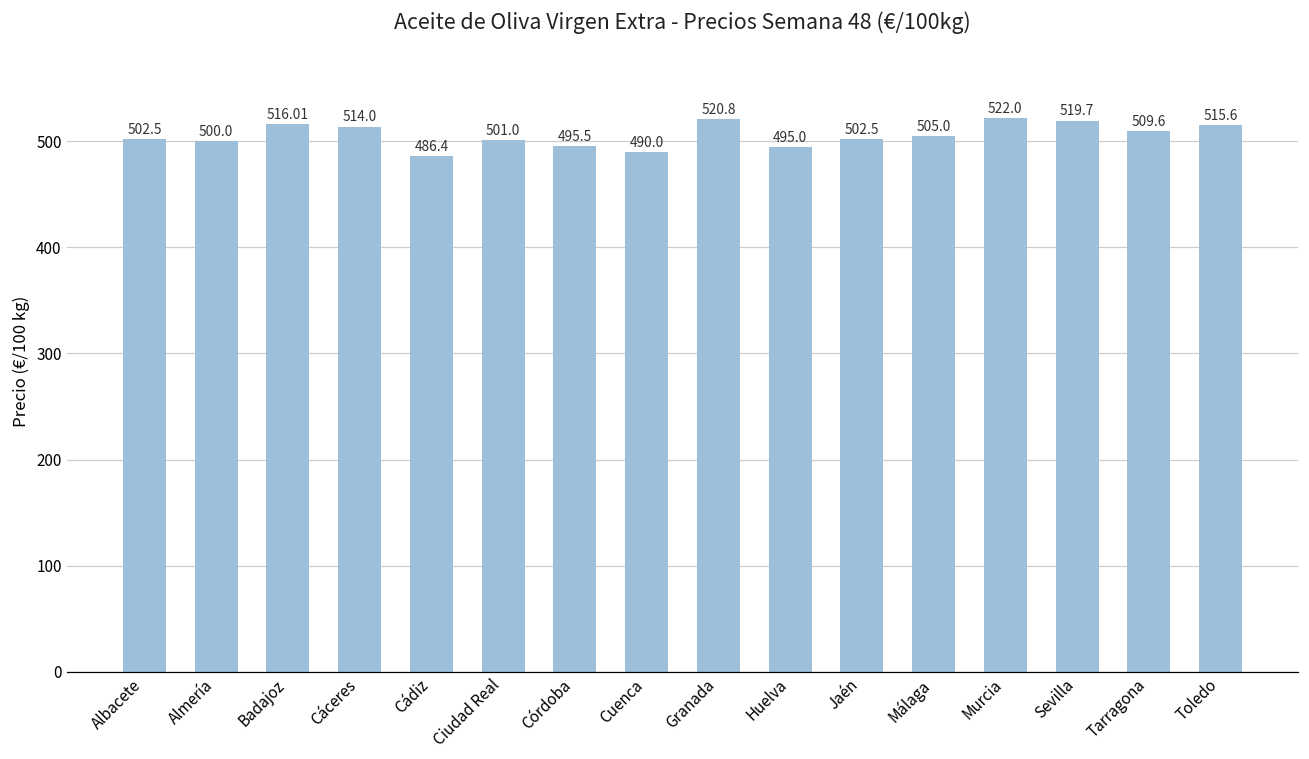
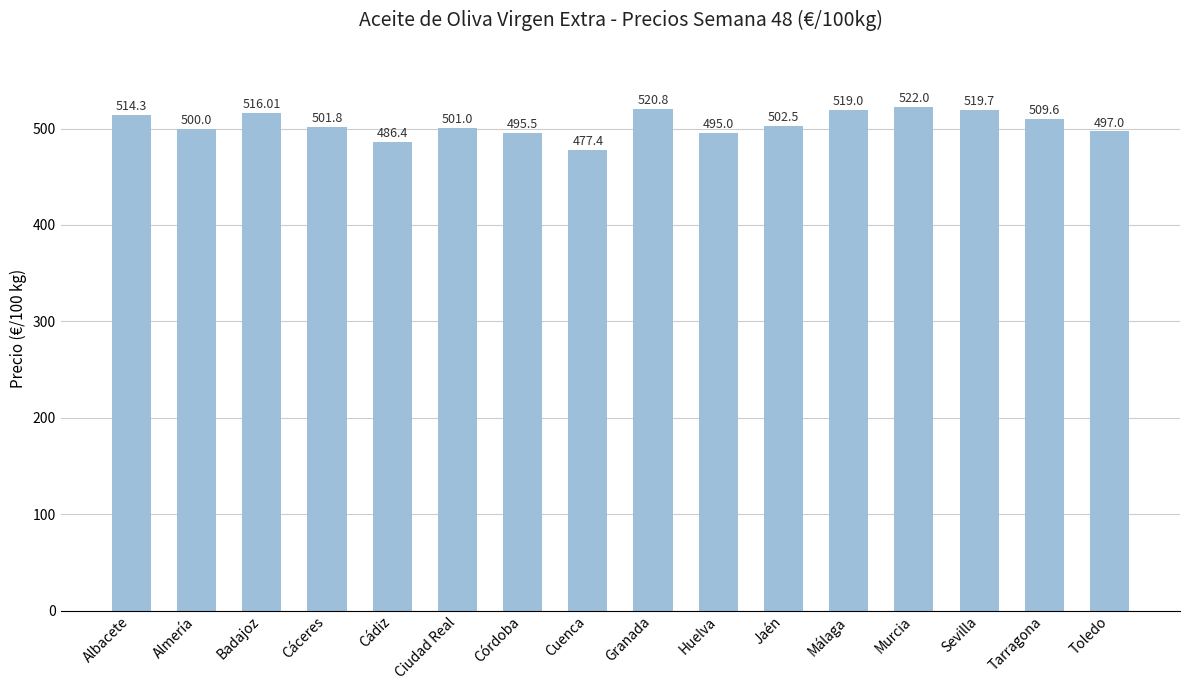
  {
-   "Albacete": 502.5,
+   "Albacete": 514.3,
    "Almería": 500.0,
    "Badajoz": 516.01,
-   "Cáceres": 514.0,
+   "Cáceres": 501.8,
    "Cádiz": 486.4,
    "Ciudad Real": 501.0,
    "Córdoba": 495.5,
-   "Cuenca": 490.0,
+   "Cuenca": 477.4,
    "Granada": 520.8,
    "Huelva": 495.0,
    "Jaén": 502.5,
-   "Málaga": 505.0,
+   "Málaga": 519.0,
    "Murcia": 522.0,
    "Sevilla": 519.7,
    "Tarragona": 509.6,
-   "Toledo": 515.6
+   "Toledo": 497.0
  }
